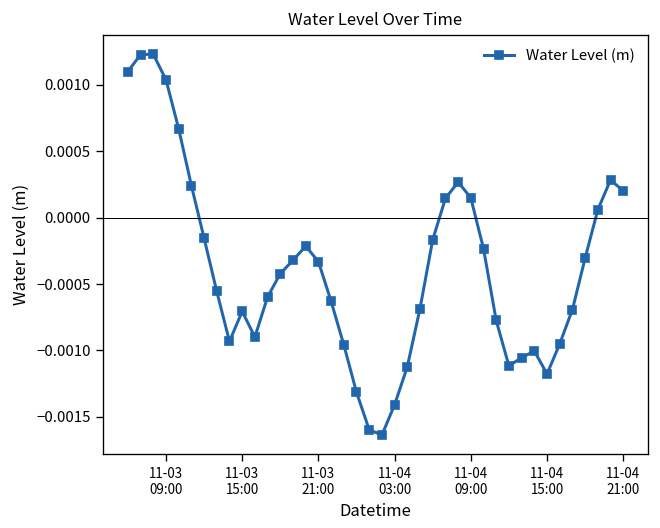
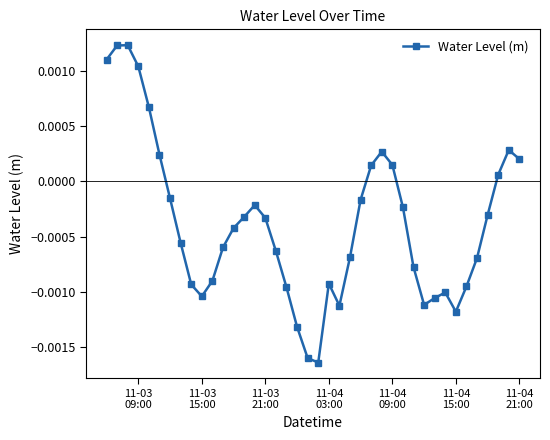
  {
    "11-03 09:00": 0.00104,
-   "11-03 15:00": -0.00071,
+   "11-03 15:00": -0.00104,
    "11-03 21:00": -0.00033,
-   "11-04 03:00": -0.00141,
+   "11-04 03:00": -0.00092,
    "11-04 09:00": 0.00015,
    "11-04 15:00": -0.00118,
    "11-04 21:00": 0.00020
  }
